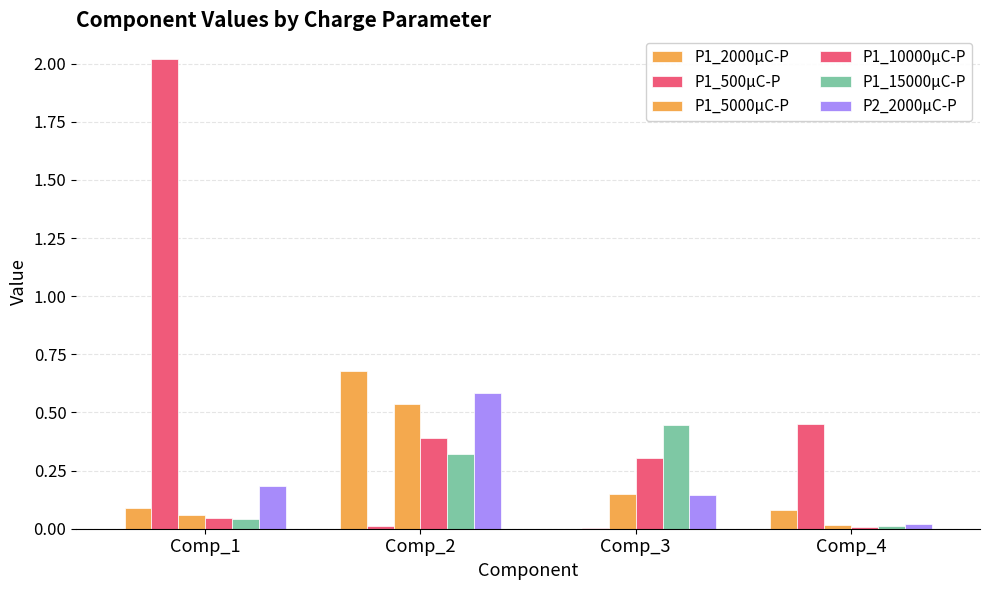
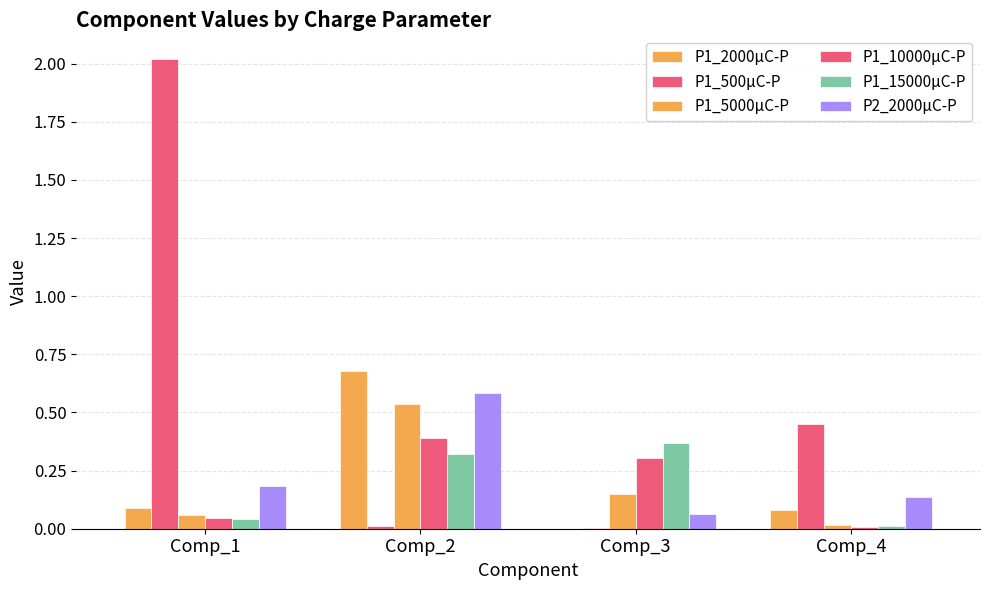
  {
    "P1_15000μC-P": {
      "Comp_1": 0.04,
      "Comp_2": 0.32,
-     "Comp_3": 0.45,
+     "Comp_3": 0.37,
      "Comp_4": 0.01
    },
    "P2_2000μC-P": {
      "Comp_1": 0.18,
      "Comp_2": 0.58,
-     "Comp_3": 0.15,
-     "Comp_4": 0.02
+     "Comp_3": 0.06,
+     "Comp_4": 0.13
    }
  }
